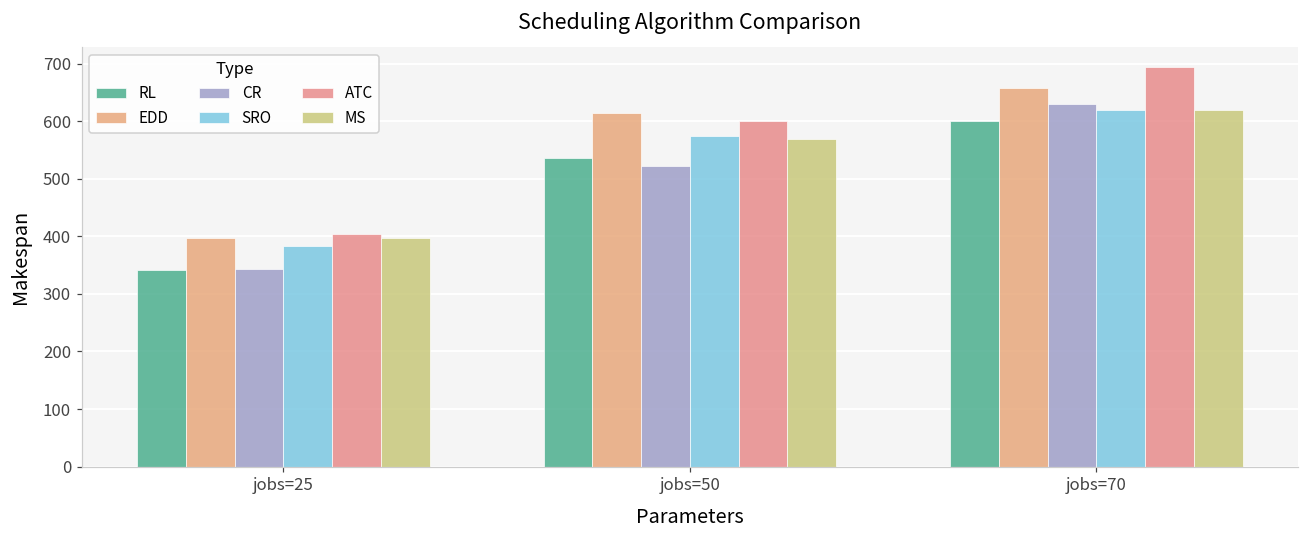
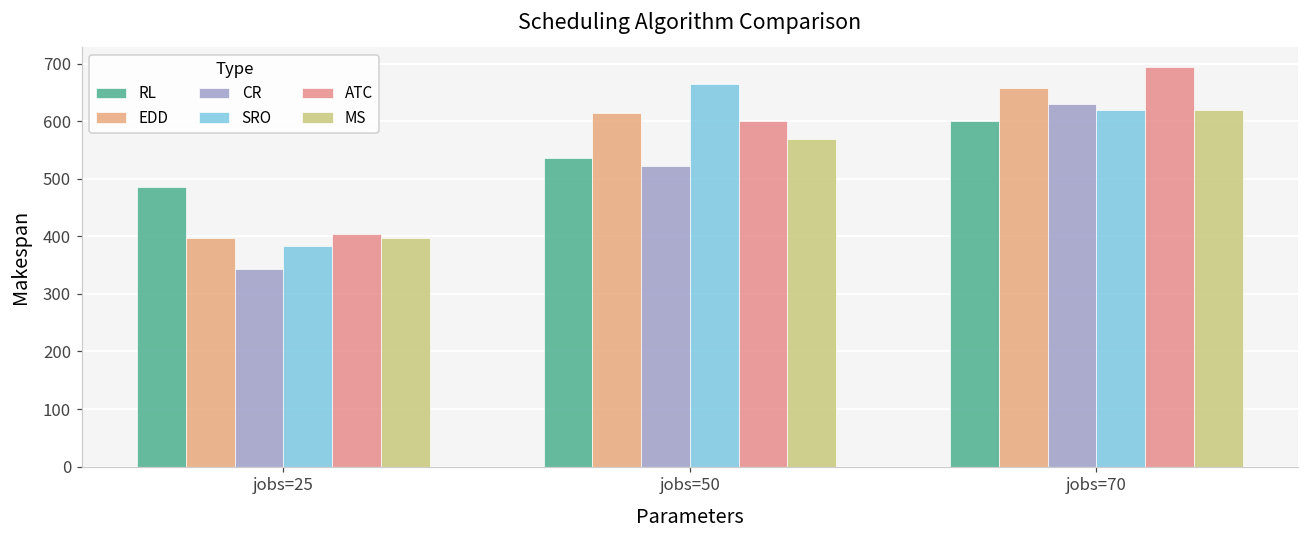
  {
    "RL": {
-     "jobs=25": 340,
+     "jobs=25": 490,
      "jobs=50": 540,
      "jobs=70": 600
    },
    "CR": {
      "jobs=25": 340,
      "jobs=50": 520,
      "jobs=70": 630
    },
    "SRO": {
      "jobs=25": 380,
-     "jobs=50": 580,
+     "jobs=50": 670,
      "jobs=70": 620
    }
  }
